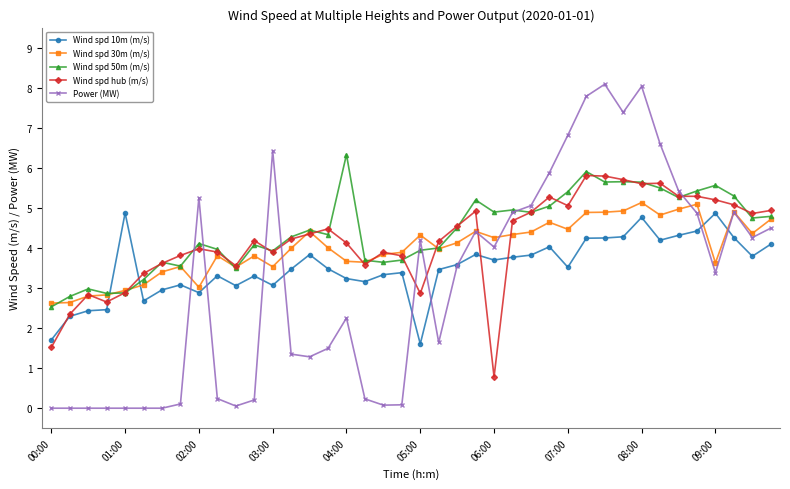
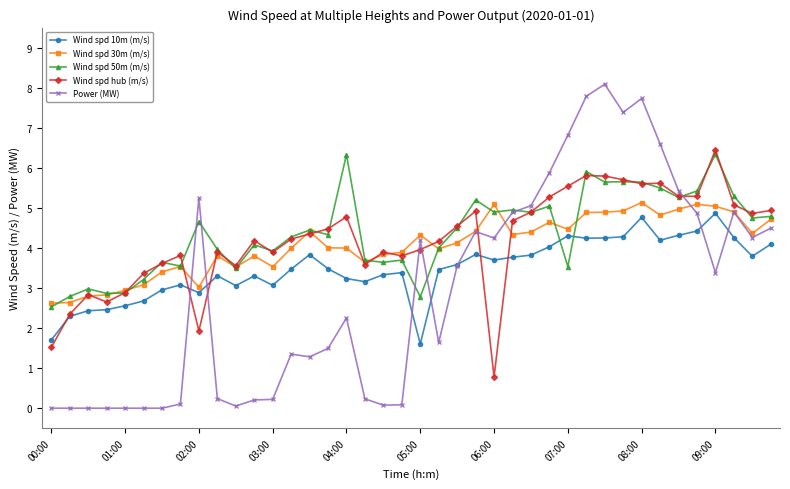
  {
    "Wind spd 10m (m/s)": {
      "00:00": 1.7,
-     "01:00": 4.9,
+     "01:00": 2.6,
      "02:00": 2.9,
      "03:00": 3.1,
      "04:00": 3.2,
      "05:00": 1.6,
      "06:00": 3.7,
-     "07:00": 3.5,
+     "07:00": 4.3,
      "08:00": 4.8,
      "09:00": 4.9
    },
    "Wind spd 30m (m/s)": {
      "00:00": 2.6,
      "02:00": 3.0,
      "03:00": 3.5,
-     "04:00": 3.7,
+     "04:00": 4.0,
      "05:00": 4.3,
-     "06:00": 4.3,
+     "06:00": 5.1,
      "07:00": 4.5,
      "08:00": 5.1,
-     "09:00": 3.6
+     "09:00": 5.0
    },
    "Wind spd 50m (m/s)": {
      "00:00": 2.5,
-     "02:00": 4.1,
+     "02:00": 4.7,
      "04:00": 6.3,
-     "05:00": 3.9,
+     "05:00": 2.8,
      "06:00": 4.9,
-     "07:00": 5.4,
-     "09:00": 5.6
+     "07:00": 3.5,
+     "09:00": 6.3
    },
    "Wind spd hub (m/s)": {
      "00:00": 1.5,
-     "02:00": 4.0,
-     "04:00": 4.1,
-     "05:00": 2.9,
+     "02:00": 1.9,
+     "04:00": 4.8,
+     "05:00": 4.0,
      "06:00": 0.8,
-     "07:00": 5.1,
-     "09:00": 5.2
+     "07:00": 5.5,
+     "09:00": 6.4
    },
    "Power (MW)": {
      "00:00": 0.0,
      "01:00": 0.0,
      "02:00": 5.3,
-     "03:00": 6.4,
+     "03:00": 0.2,
      "04:00": 2.3,
      "05:00": 4.2,
-     "06:00": 4.0,
+     "06:00": 4.2,
      "07:00": 6.8,
-     "08:00": 8.0,
+     "08:00": 7.7,
      "09:00": 3.4
    }
  }
